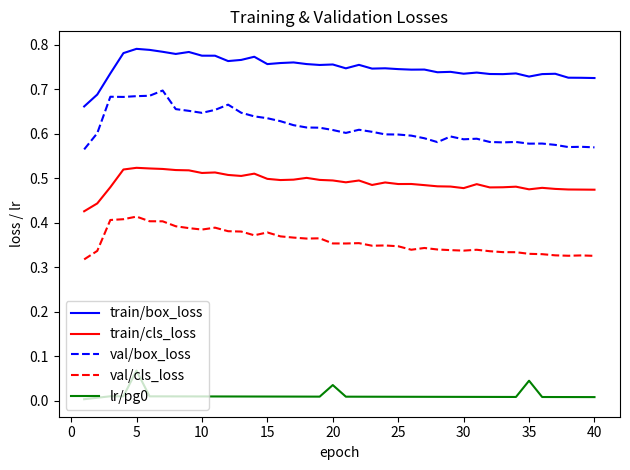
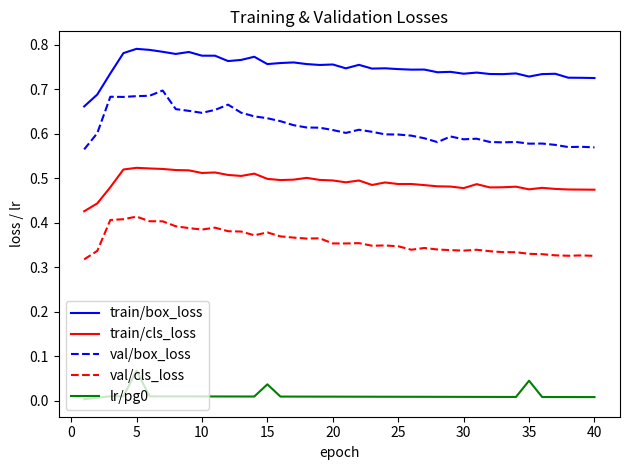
  {
    "lr/pg0": {
-     "15": 0.01,
-     "20": 0.04,
+     "15": 0.04,
+     "20": 0.01,
      "25": 0.01,
      "30": 0.01,
      "35": 0.04,
      "40": 0.01
    }
  }
